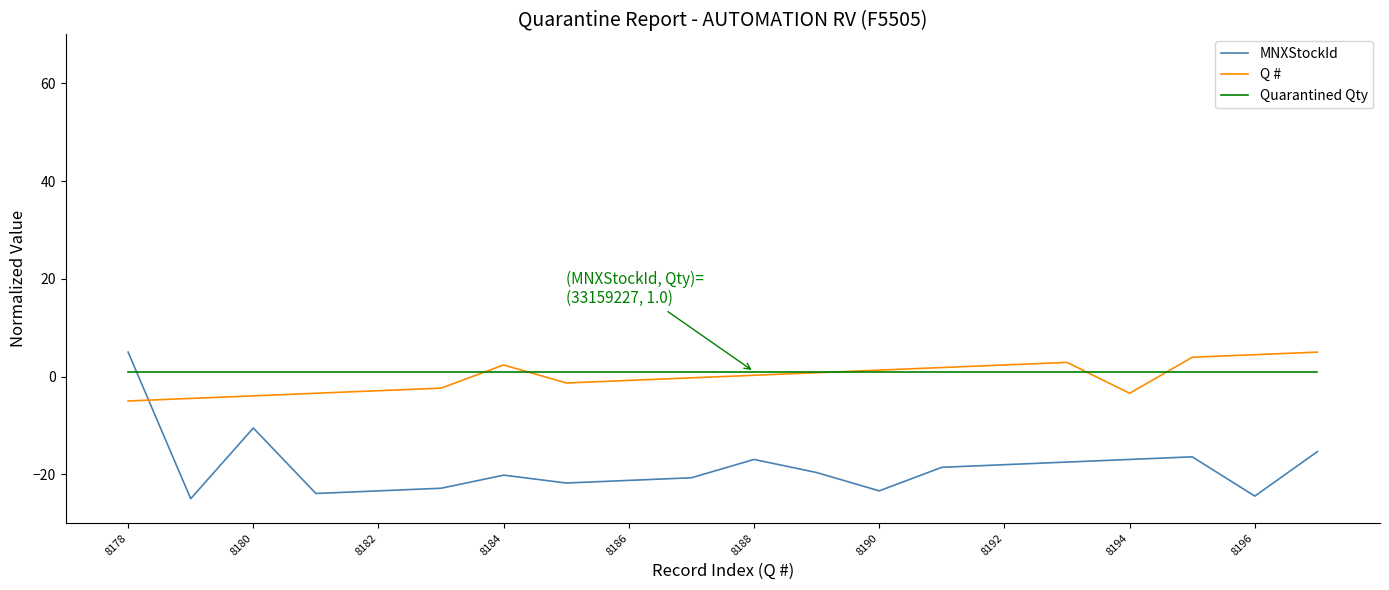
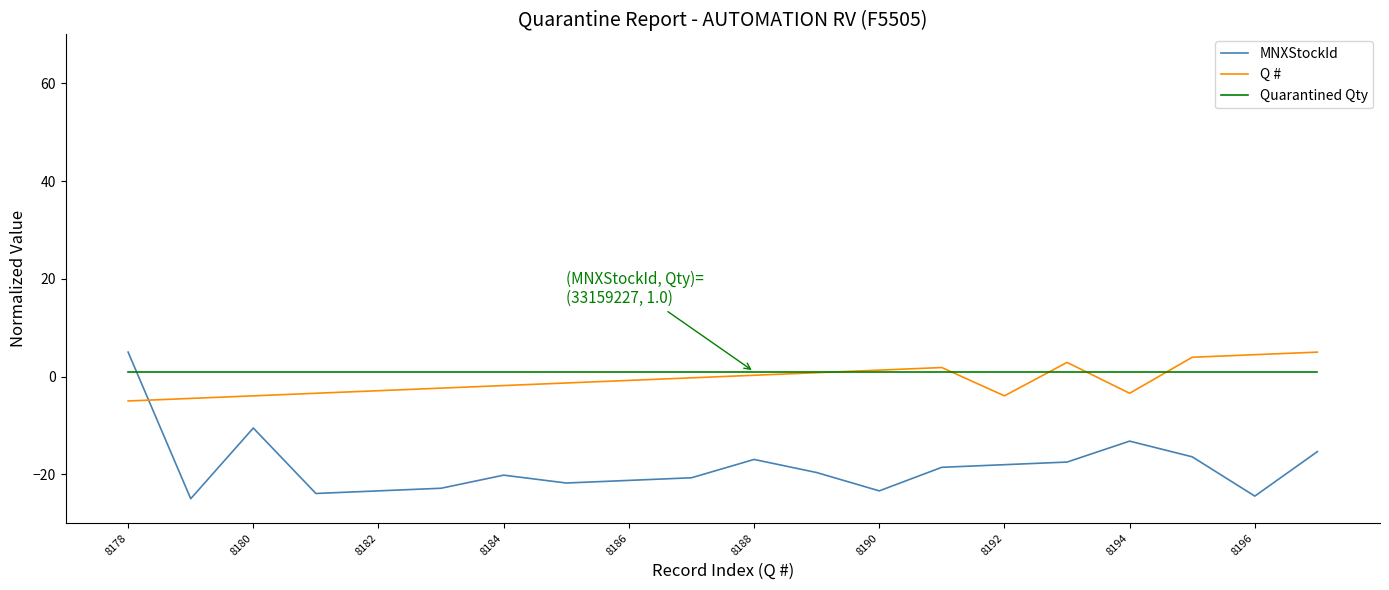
  {
    "MNXStockId": {
      "8178": 5,
      "8180": -11,
      "8182": -23,
      "8184": -20,
      "8186": -21,
      "8188": -17,
      "8190": -23,
      "8192": -18,
-     "8194": -17,
+     "8194": -13,
      "8196": -24
    },
    "Q #": {
      "8178": -5,
      "8180": -4,
      "8182": -3,
-     "8184": 2,
+     "8184": -2,
      "8186": -1,
      "8188": 0,
-     "8192": 2,
+     "8192": -4,
      "8194": -3,
      "8196": 4
    },
    "Quarantined Qty": {
      "8186": 1.0
    }
  }
